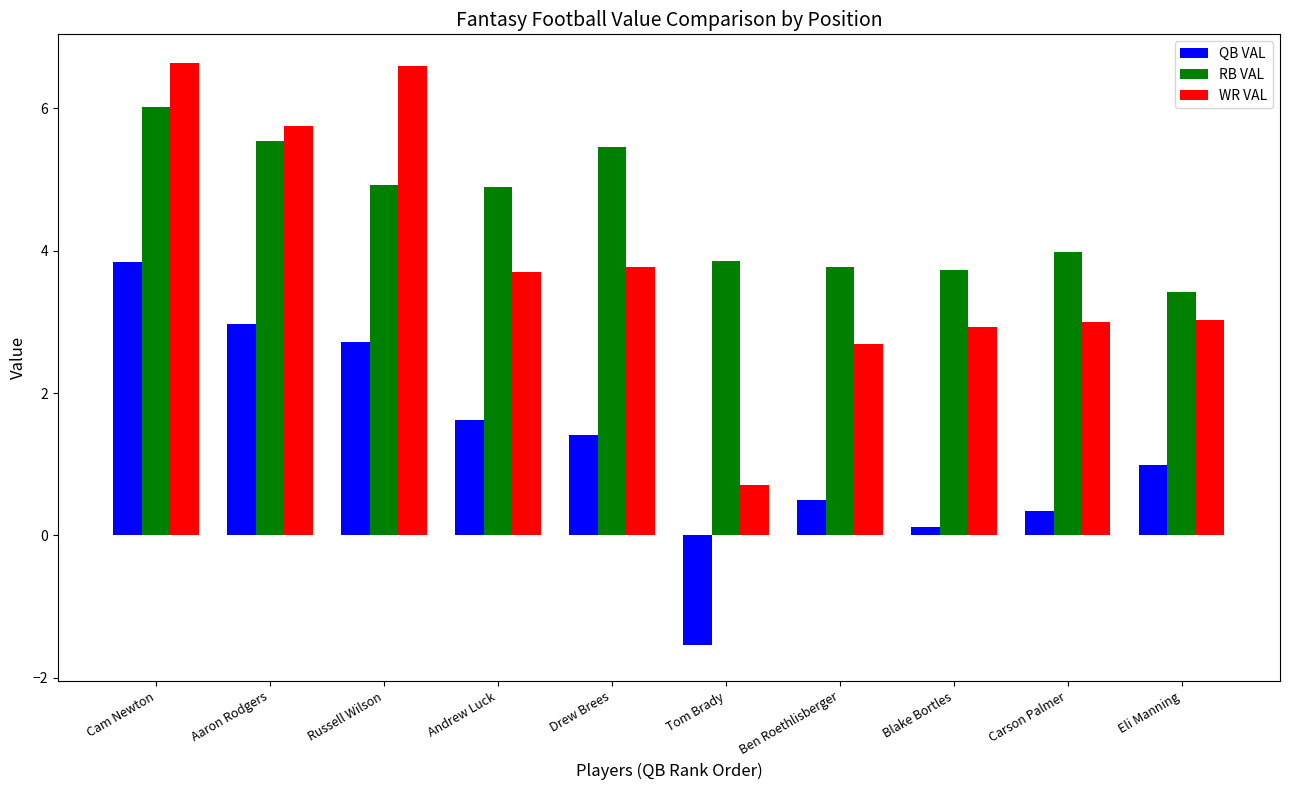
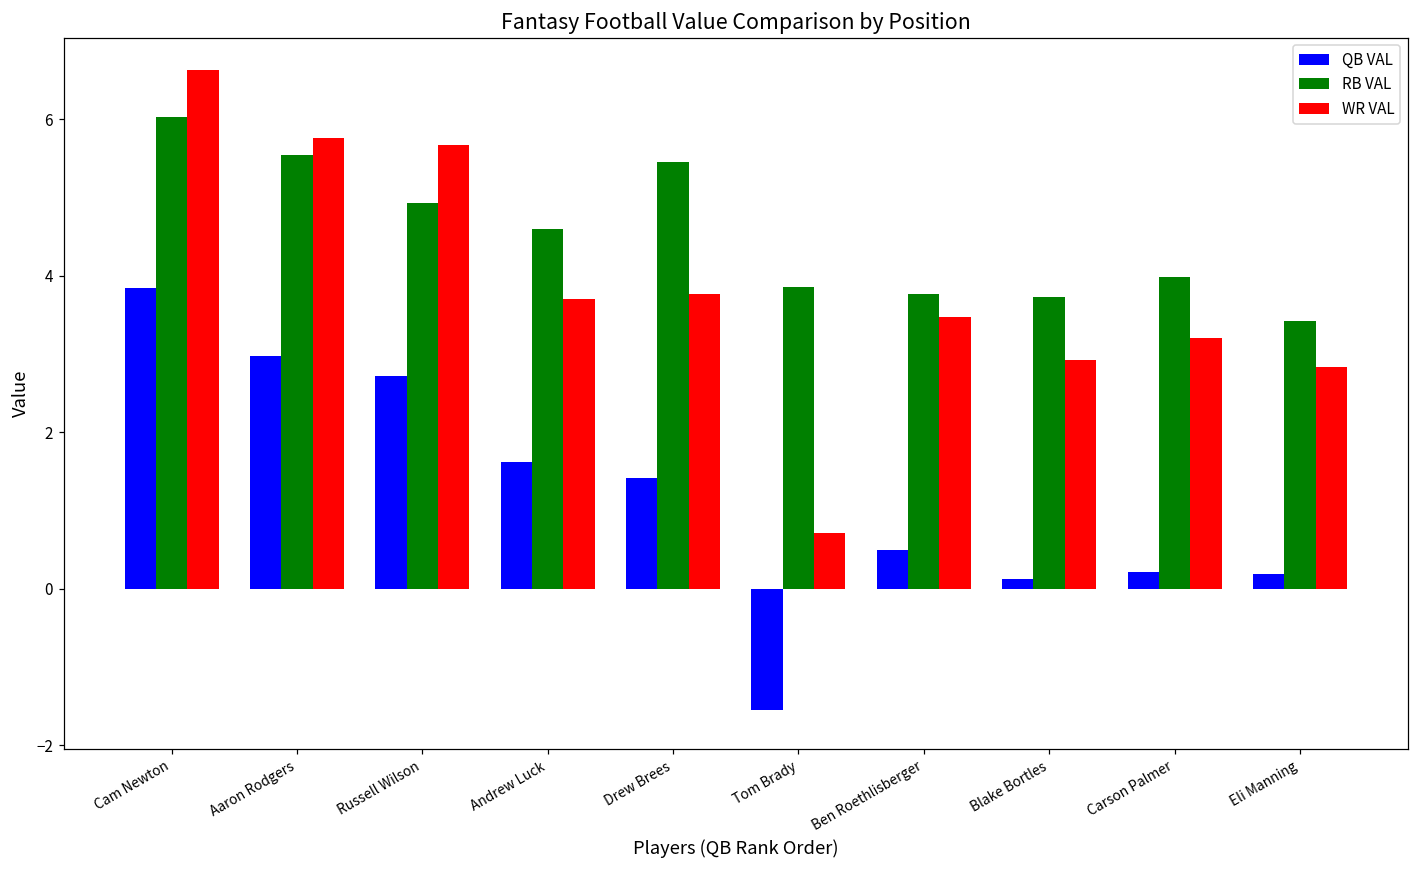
  {
    "QB VAL": {
      "Cam Newton": 3.8,
      "Aaron Rodgers": 3.0,
      "Russell Wilson": 2.7,
      "Andrew Luck": 1.6,
      "Drew Brees": 1.4,
      "Tom Brady": -1.5,
      "Ben Roethlisberger": 0.5,
      "Blake Bortles": 0.1,
-     "Carson Palmer": 0.3,
-     "Eli Manning": 1.0
+     "Carson Palmer": 0.2,
+     "Eli Manning": 0.2
    },
    "RB VAL": {
      "Cam Newton": 6.0,
      "Aaron Rodgers": 5.5,
      "Russell Wilson": 4.9,
-     "Andrew Luck": 4.9,
+     "Andrew Luck": 4.6,
      "Drew Brees": 5.5,
      "Tom Brady": 3.9,
      "Ben Roethlisberger": 3.8,
      "Blake Bortles": 3.7,
      "Carson Palmer": 4.0,
      "Eli Manning": 3.4
    },
    "WR VAL": {
      "Cam Newton": 6.6,
      "Aaron Rodgers": 5.8,
-     "Russell Wilson": 6.6,
+     "Russell Wilson": 5.7,
      "Andrew Luck": 3.7,
      "Drew Brees": 3.8,
      "Tom Brady": 0.7,
-     "Ben Roethlisberger": 2.7,
+     "Ben Roethlisberger": 3.5,
      "Blake Bortles": 2.9,
-     "Carson Palmer": 3.0,
-     "Eli Manning": 3.0
+     "Carson Palmer": 3.2,
+     "Eli Manning": 2.8
    }
  }
